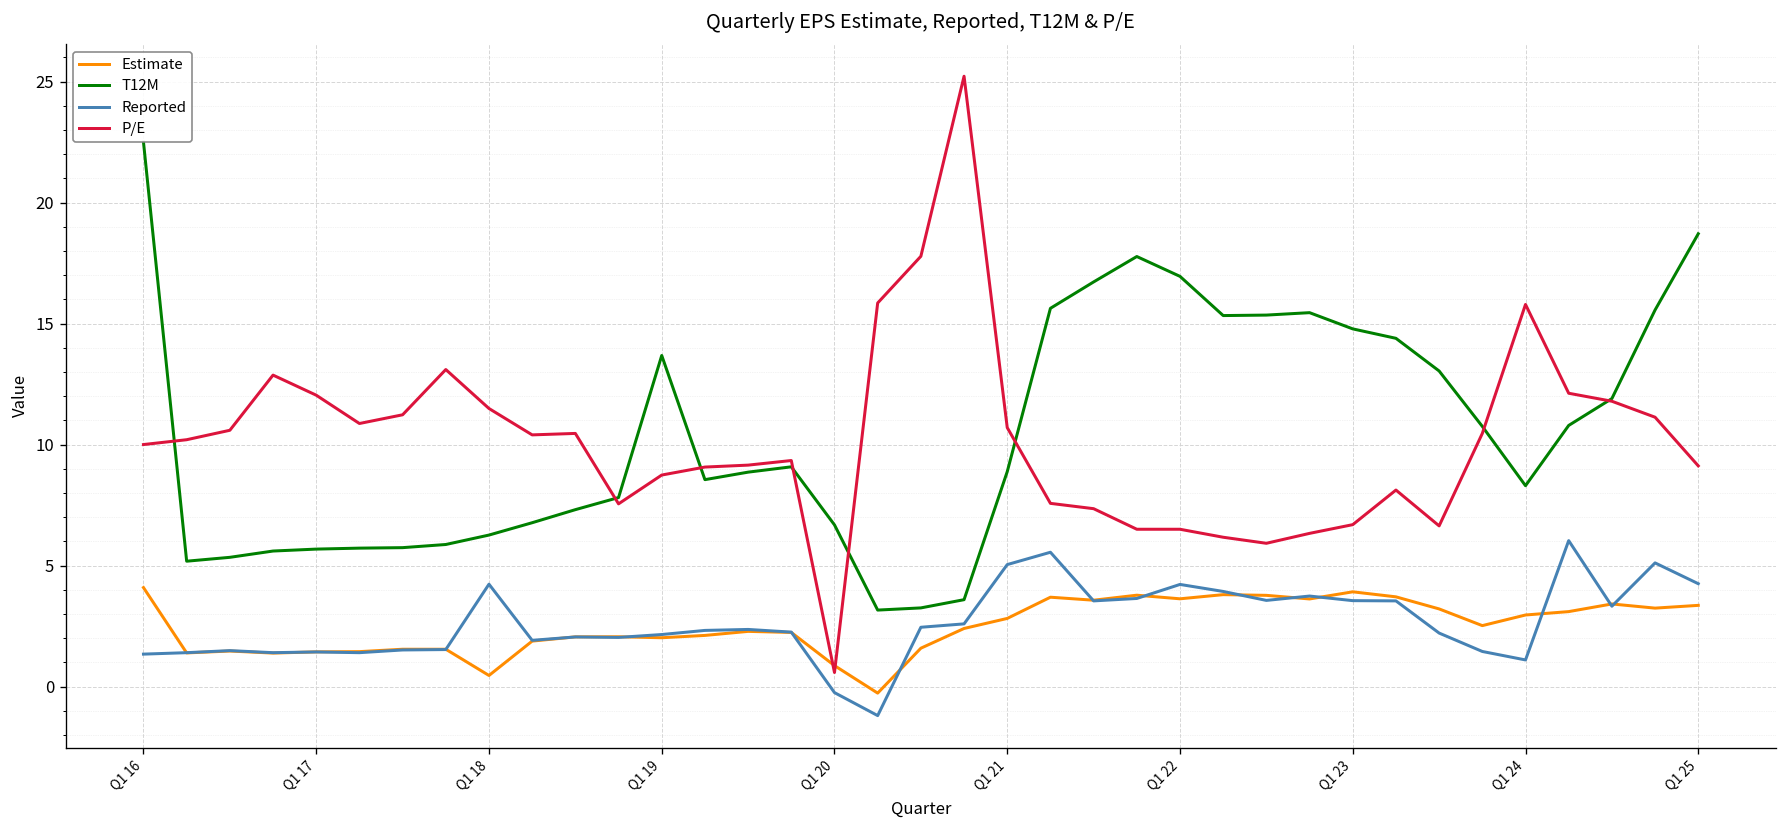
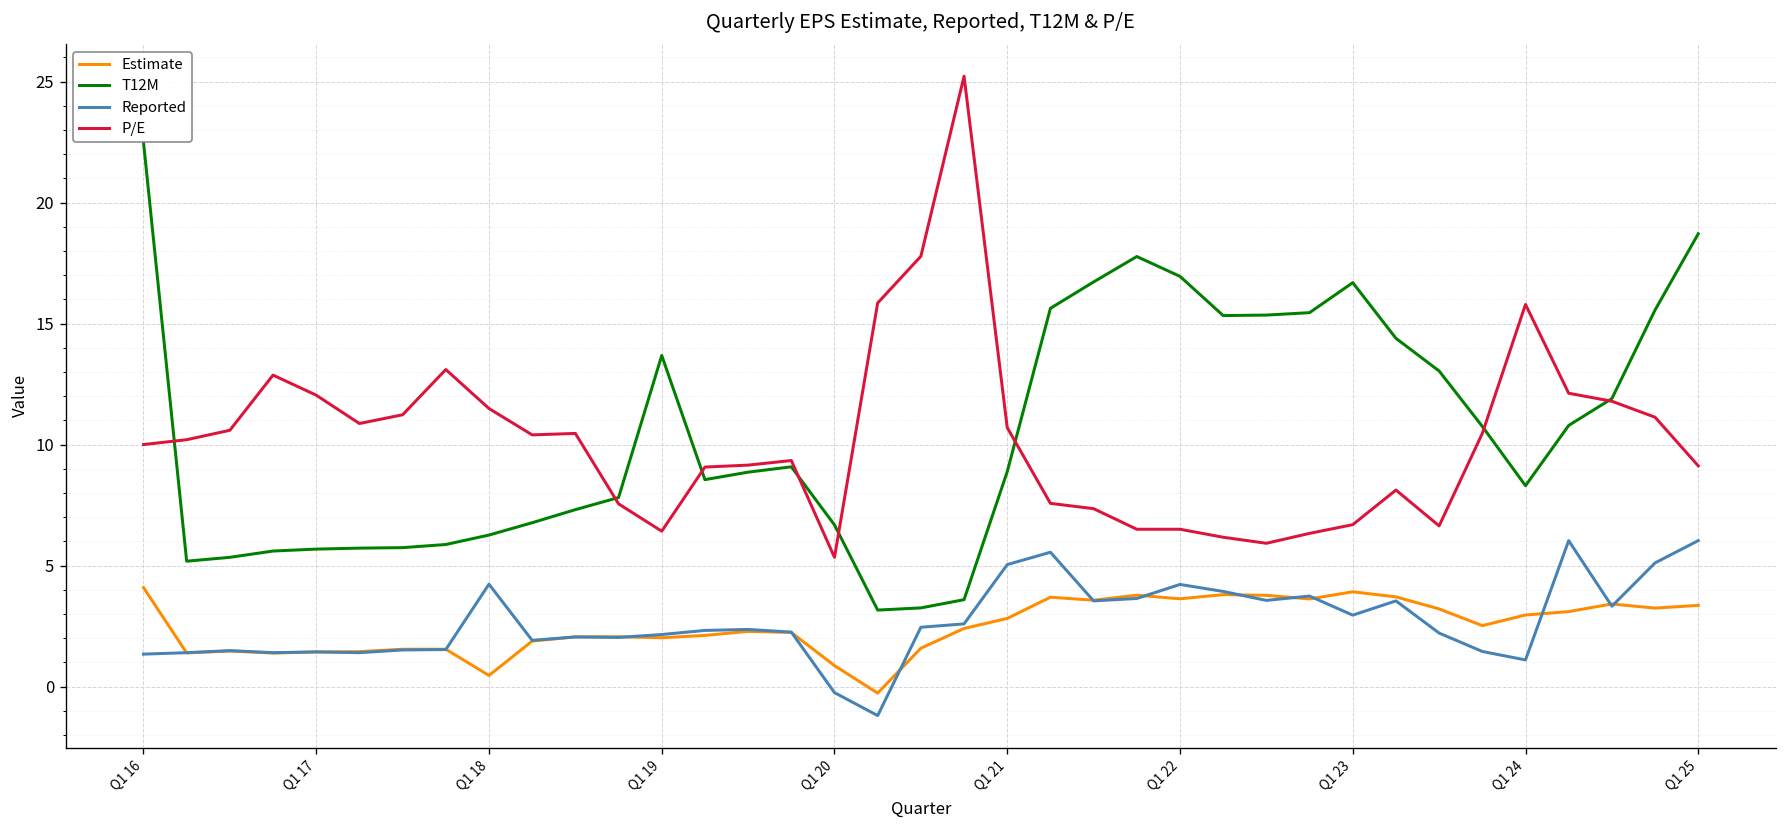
  {
    "Estimate": {
      "Q1 16": 4.1,
      "Q1 18": 0.5,
      "Q1 19": 2.0,
      "Q1 20": 0.9,
      "Q1 21": 2.8,
      "Q1 22": 3.6,
      "Q1 23": 3.9,
      "Q1 24": 3.0,
      "Q1 25": 3.4
    },
    "T12M": {
      "Q1 17": 5.7,
      "Q1 18": 6.3,
      "Q1 19": 13.7,
      "Q1 20": 6.7,
      "Q1 21": 8.9,
      "Q1 22": 17.0,
-     "Q1 23": 14.8,
+     "Q1 23": 16.7,
      "Q1 24": 8.3,
      "Q1 25": 18.7
    },
    "Reported": {
      "Q1 16": 1.3,
      "Q1 18": 4.2,
      "Q1 19": 2.2,
      "Q1 20": -0.3,
      "Q1 21": 5.0,
      "Q1 22": 4.2,
-     "Q1 23": 3.6,
+     "Q1 23": 3.0,
      "Q1 24": 1.1,
-     "Q1 25": 4.3
+     "Q1 25": 6.0
    },
    "P/E": {
      "Q1 16": 10.0,
      "Q1 17": 12.0,
      "Q1 18": 11.5,
-     "Q1 19": 8.7,
-     "Q1 20": 0.6,
+     "Q1 19": 6.4,
+     "Q1 20": 5.3,
      "Q1 21": 10.7,
      "Q1 22": 6.5,
      "Q1 23": 6.7,
      "Q1 24": 15.8,
      "Q1 25": 9.1
    }
  }
